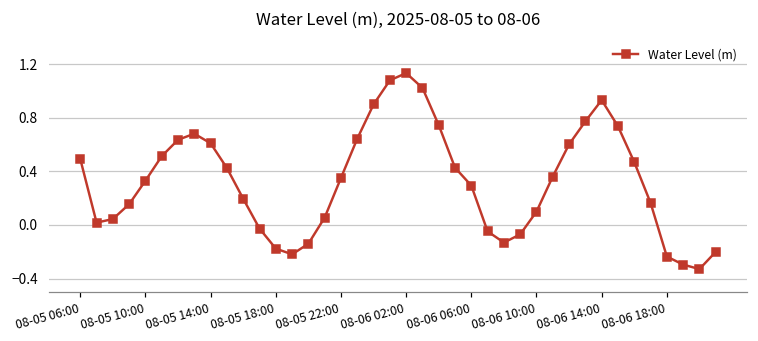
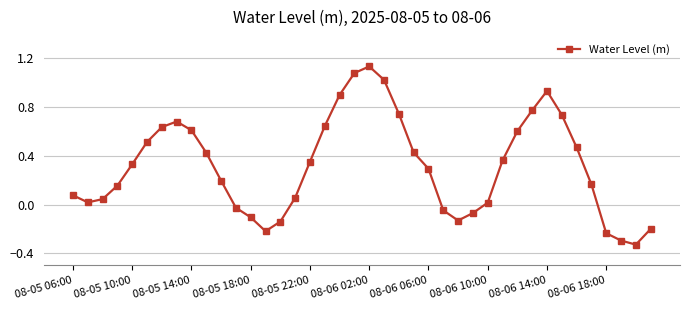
  {
-   "08-05 06:00": 0.49,
+   "08-05 06:00": 0.08,
    "08-05 10:00": 0.33,
    "08-05 14:00": 0.61,
-   "08-05 18:00": -0.18,
+   "08-05 18:00": -0.11,
    "08-05 22:00": 0.35,
    "08-06 02:00": 1.13,
    "08-06 06:00": 0.29,
-   "08-06 10:00": 0.10,
+   "08-06 10:00": 0.02,
    "08-06 14:00": 0.93,
    "08-06 18:00": -0.24
  }
